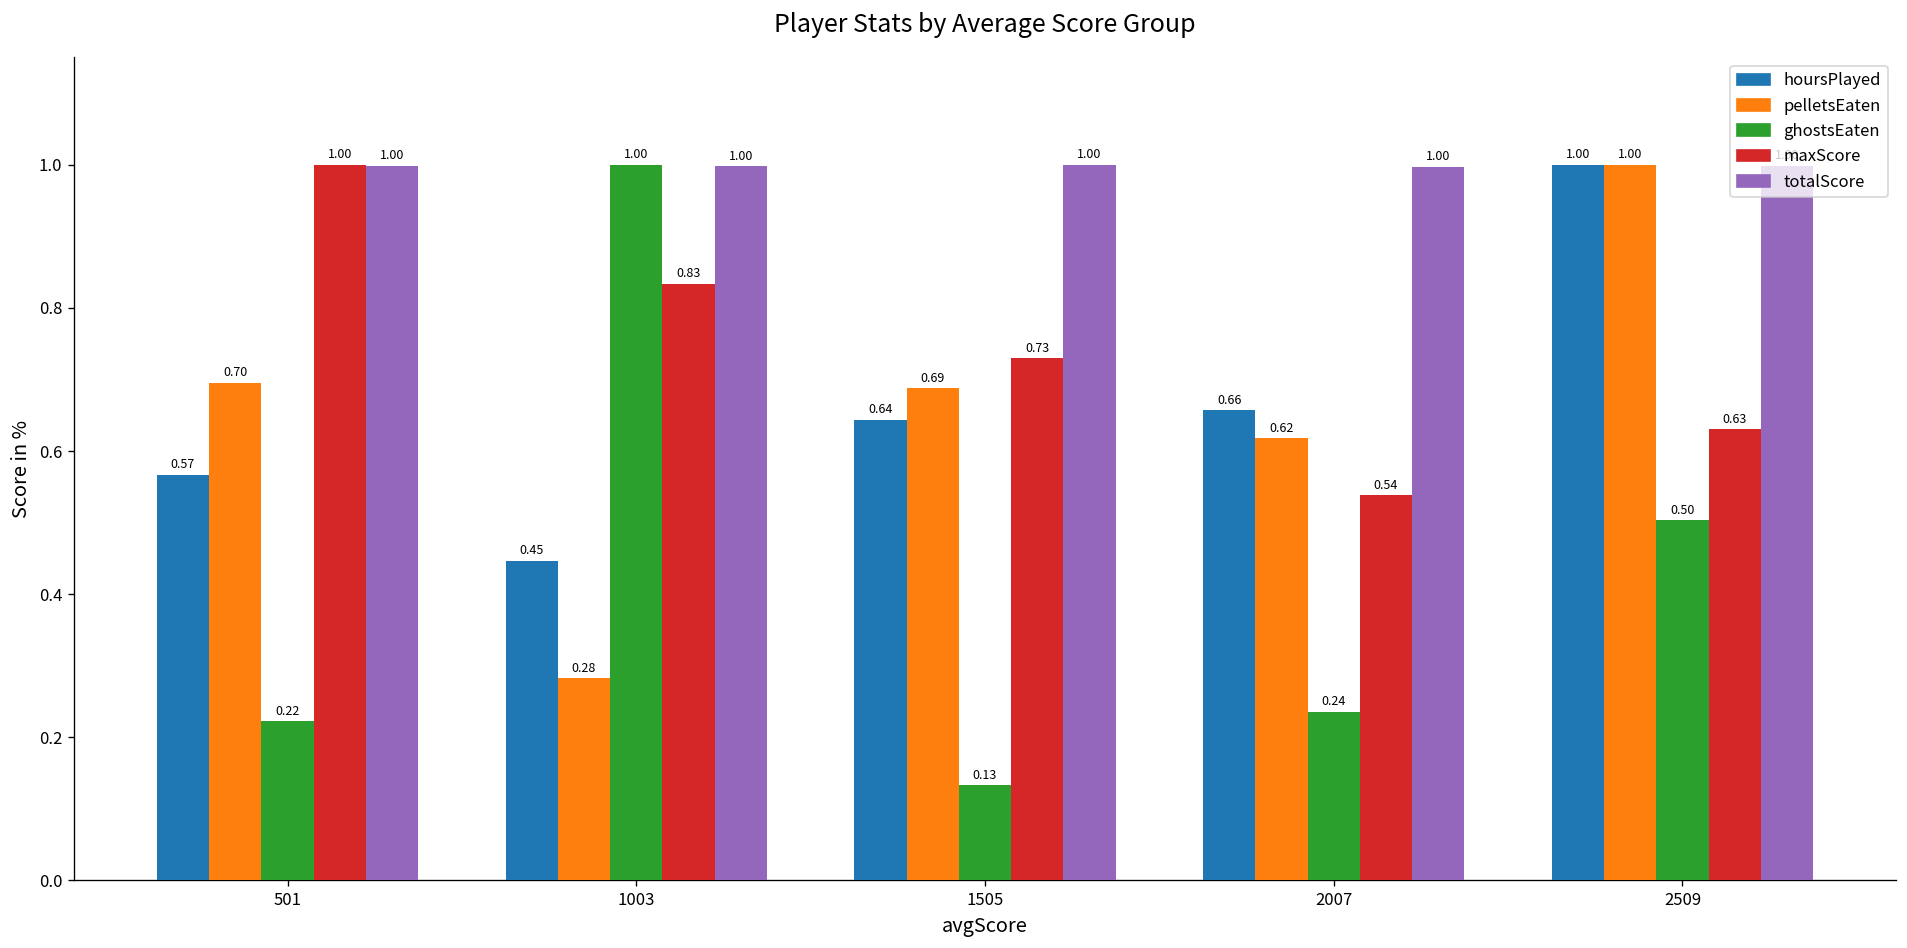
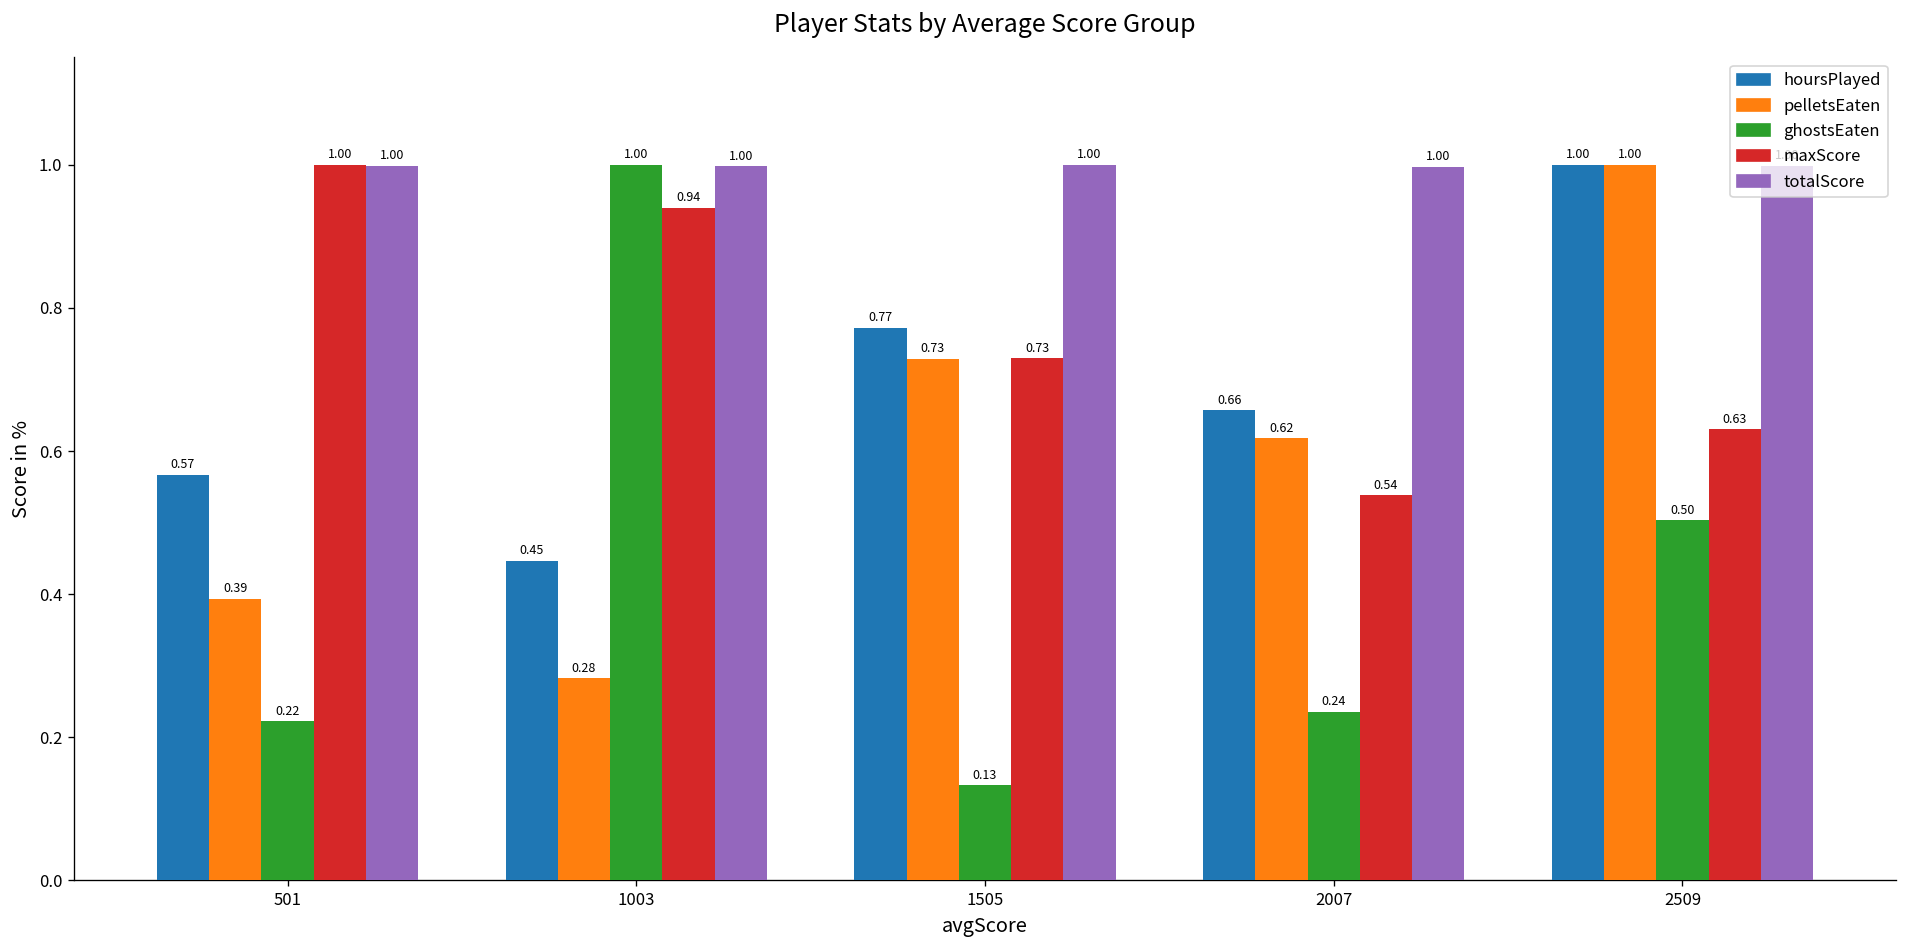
  {
    "hoursPlayed": {
      "501": 0.57,
      "1003": 0.45,
-     "1505": 0.64,
+     "1505": 0.77,
      "2007": 0.66,
      "2509": 1.00
    },
    "pelletsEaten": {
-     "501": 0.70,
+     "501": 0.39,
      "1003": 0.28,
-     "1505": 0.69,
+     "1505": 0.73,
      "2007": 0.62,
      "2509": 1.00
    },
    "ghostsEaten": {
      "501": 0.22,
      "1003": 1.00,
      "1505": 0.13,
      "2007": 0.24,
      "2509": 0.50
    },
    "maxScore": {
      "501": 1.00,
-     "1003": 0.83,
+     "1003": 0.94,
      "1505": 0.73,
      "2007": 0.54,
      "2509": 0.63
    },
    "totalScore": {
      "501": 1.00,
      "1003": 1.00,
      "1505": 1.00,
      "2007": 1.00
    }
  }
